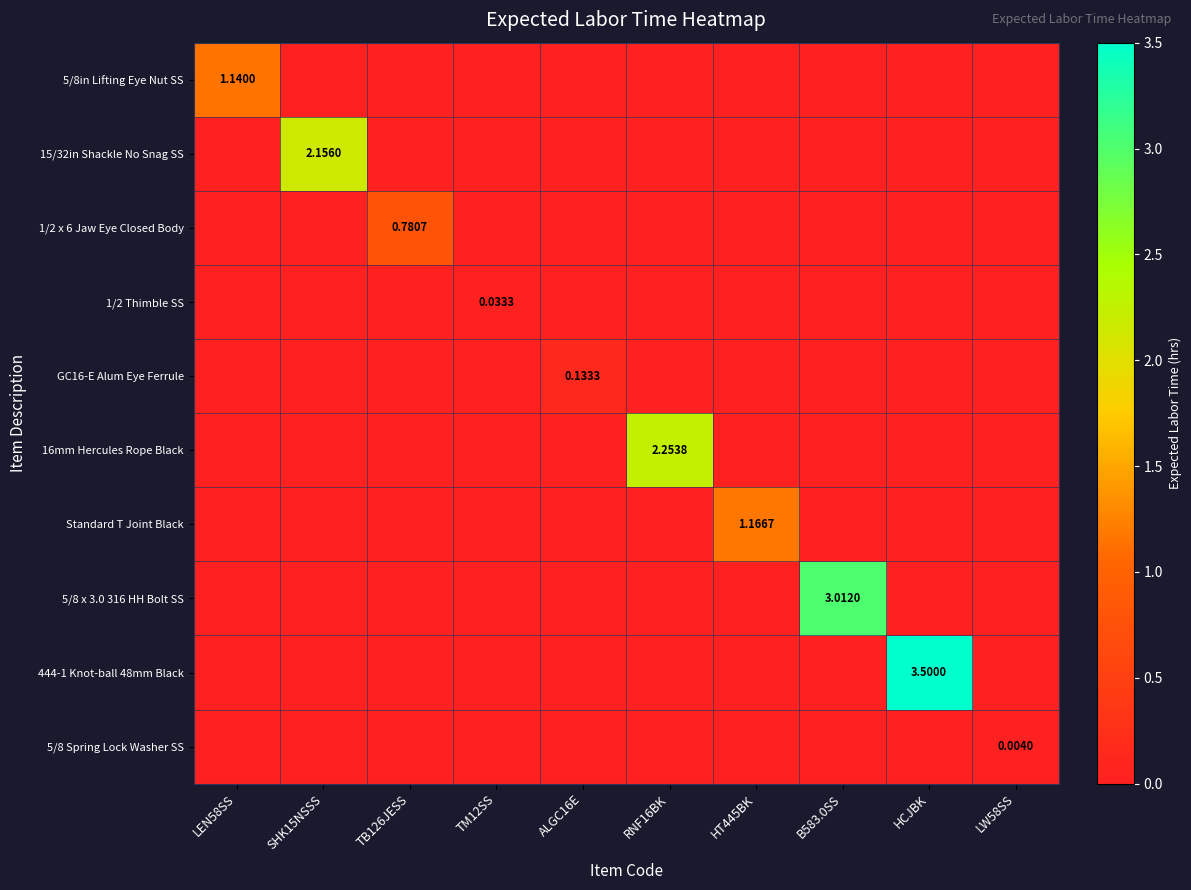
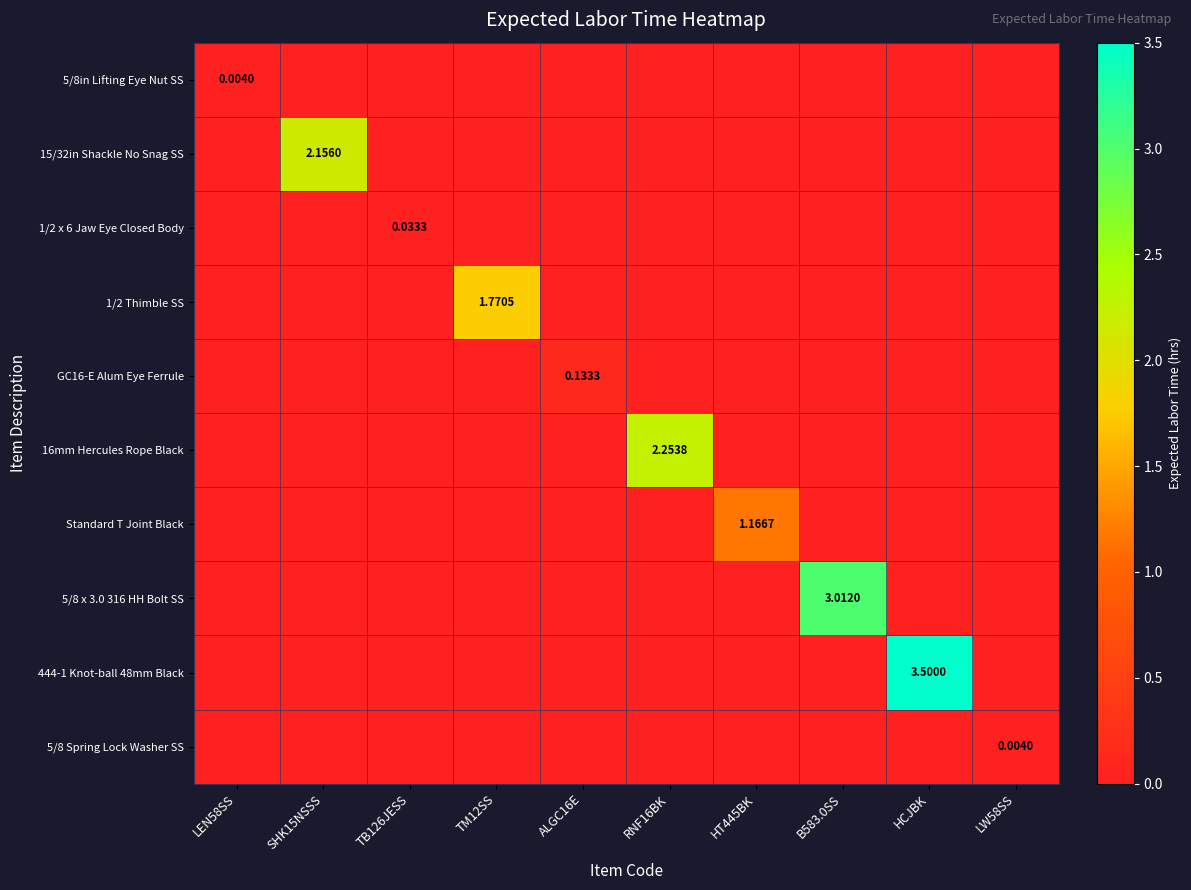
  {
    "5/8in Lifting Eye Nut SS": {
-     "LEN58SS": 1.1400
+     "LEN58SS": 0.0040
    },
    "15/32in Shackle No Snag SS": {
      "SHK15NSSS": 2.1560
    },
    "1/2 x 6 Jaw Eye Closed Body": {
-     "TB126JESS": 0.7807
+     "TB126JESS": 0.0333
    },
    "1/2 Thimble SS": {
-     "TM12SS": 0.0333
+     "TM12SS": 1.7705
    },
    "GC16-E Alum Eye Ferrule": {
      "ALGC16E": 0.1333
    },
    "16mm Hercules Rope Black": {
      "RNF16BK": 2.2538
    },
    "Standard T Joint Black": {
      "HT445BK": 1.1667
    },
    "5/8 x 3.0 316 HH Bolt SS": {
      "B583.0SS": 3.0120
    },
    "444-1 Knot-ball 48mm Black": {
      "HCJBK": 3.5000
    },
    "5/8 Spring Lock Washer SS": {
      "LW58SS": 0.0040
    }
  }
